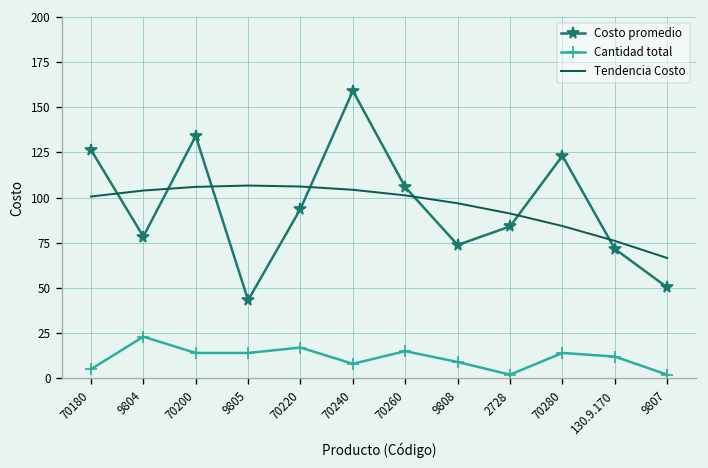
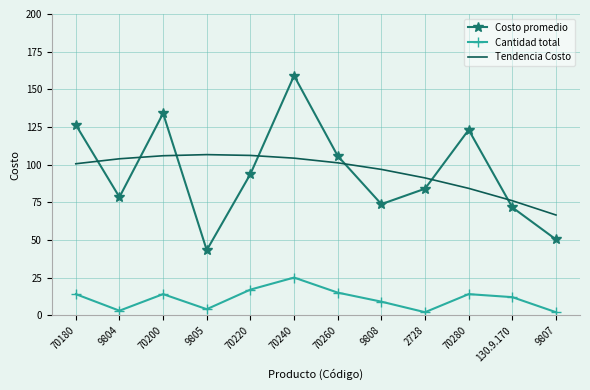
  {
    "Cantidad total": {
-     "70180": 5,
-     "9804": 23,
+     "70180": 14,
+     "9804": 3,
      "70200": 14,
-     "9805": 14,
+     "9805": 4,
      "70220": 17,
-     "70240": 8,
+     "70240": 25,
      "70260": 15,
      "9808": 9,
      "2728": 2,
      "70280": 14,
      "130.9.170": 12,
      "9807": 2
    }
  }
